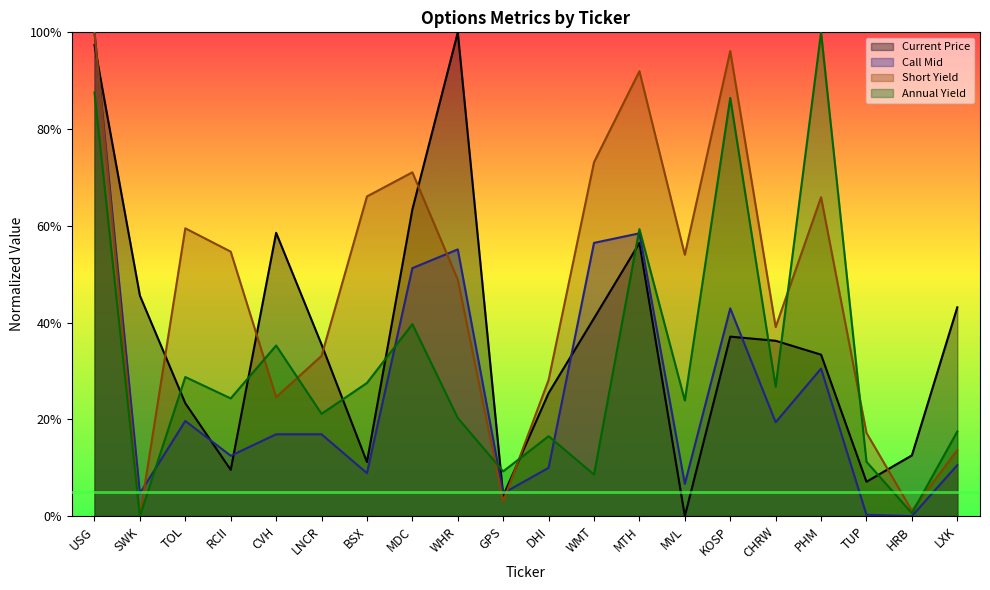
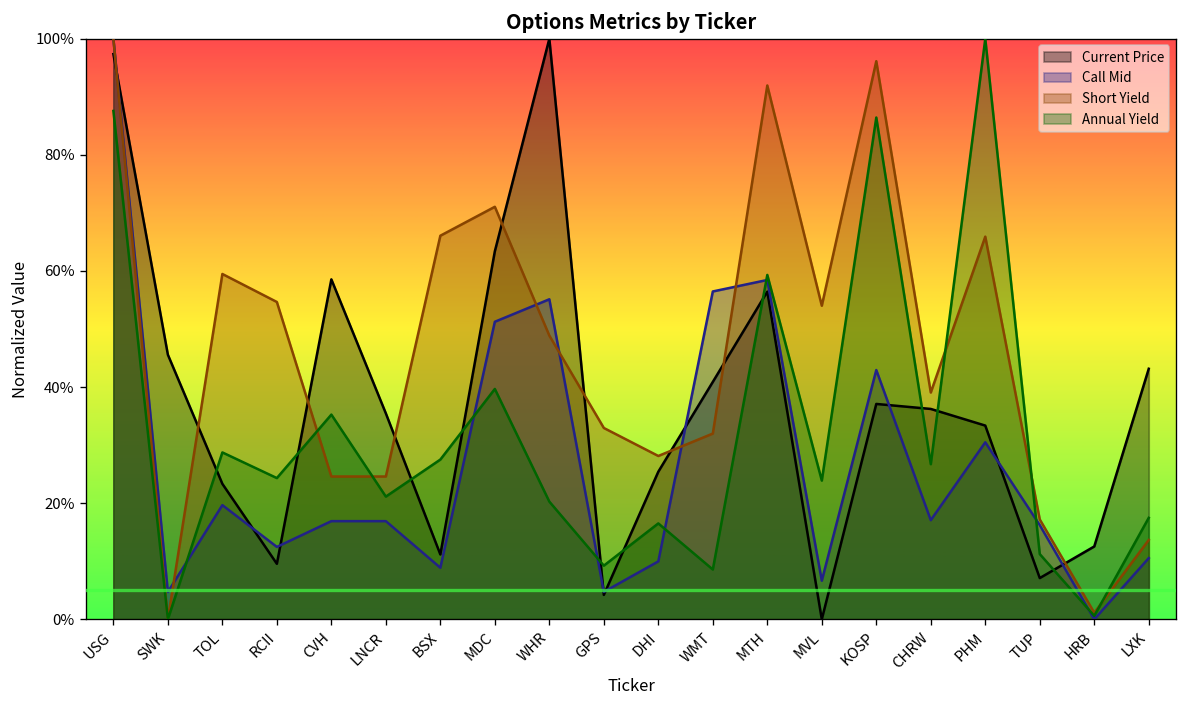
  {
    "Call Mid": {
      "SWK": "5%",
      "TOL": "20%",
      "RCII": "12%",
      "CVH": "17%",
      "LNCR": "17%",
      "BSX": "9%",
      "MDC": "51%",
      "WHR": "55%",
      "DHI": "10%",
      "WMT": "56%",
      "MTH": "58%",
      "MVL": "7%",
      "KOSP": "43%",
-     "CHRW": "19%",
+     "CHRW": "17%",
      "PHM": "30%",
-     "TUP": "0%",
+     "TUP": "16%",
      "HRB": "0%",
      "LXK": "11%"
    },
    "Short Yield": {
      "TOL": "59%",
      "RCII": "55%",
      "CVH": "25%",
-     "LNCR": "33%",
+     "LNCR": "25%",
      "BSX": "66%",
      "MDC": "71%",
      "WHR": "49%",
-     "GPS": "3%",
+     "GPS": "33%",
      "DHI": "28%",
-     "WMT": "73%",
+     "WMT": "32%",
      "MTH": "92%",
      "MVL": "54%",
      "KOSP": "96%",
      "CHRW": "39%",
      "PHM": "66%",
      "TUP": "17%",
      "HRB": "1%",
      "LXK": "14%"
    }
  }
